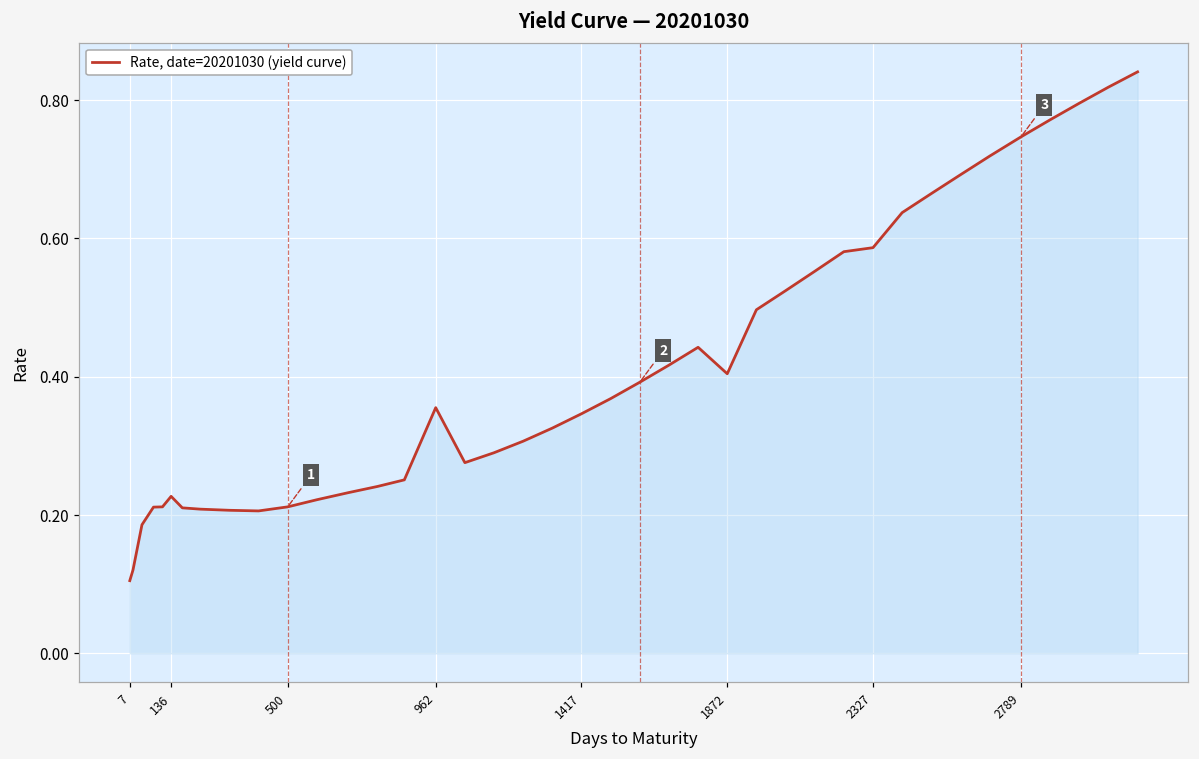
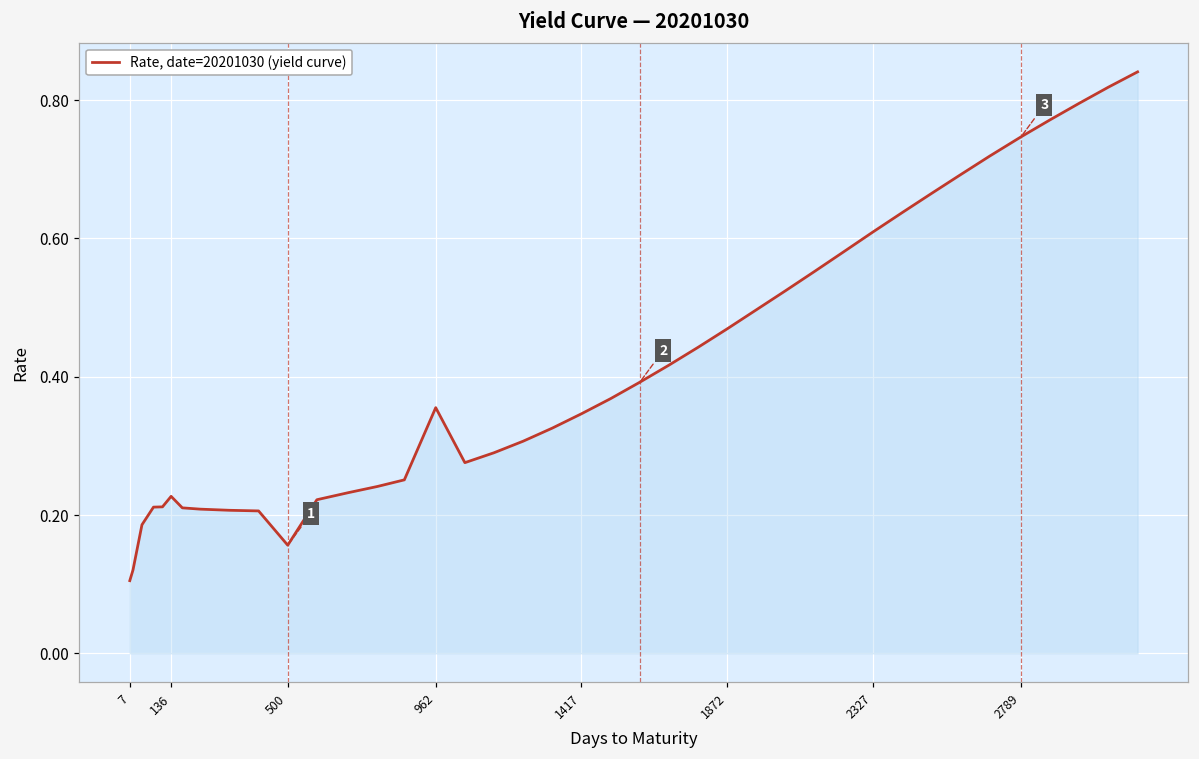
  {
    "7": 0.11,
    "136": 0.23,
-   "500": 0.21,
+   "500": 0.16,
    "962": 0.36,
    "1417": 0.35,
-   "1872": 0.40,
-   "2327": 0.59,
+   "1872": 0.47,
+   "2327": 0.61,
    "2789": 0.75
  }
